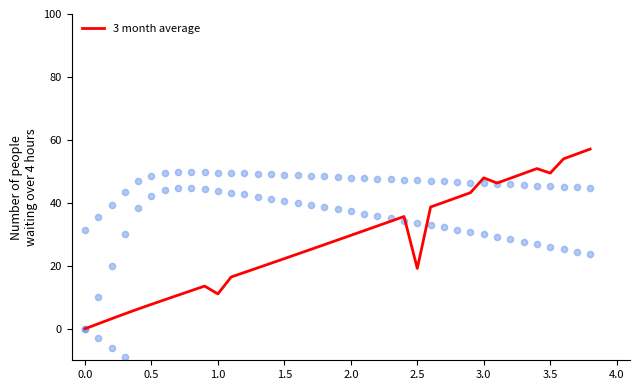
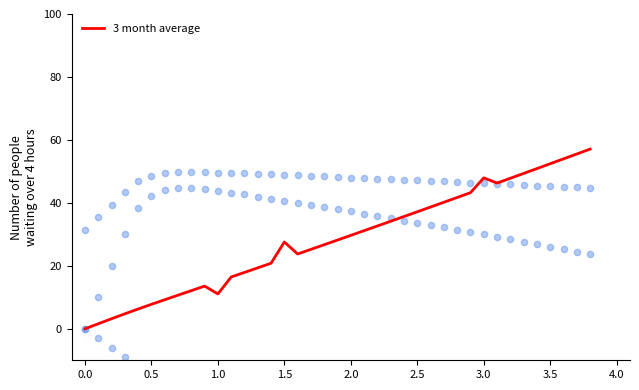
  {
    "3 month average": {
      "0.5": 8,
      "1.0": 11,
-     "1.5": 22,
+     "1.5": 28,
      "2.0": 30,
-     "2.5": 19,
+     "2.5": 37,
      "3.0": 48,
-     "3.5": 49
+     "3.5": 52
    }
  }
